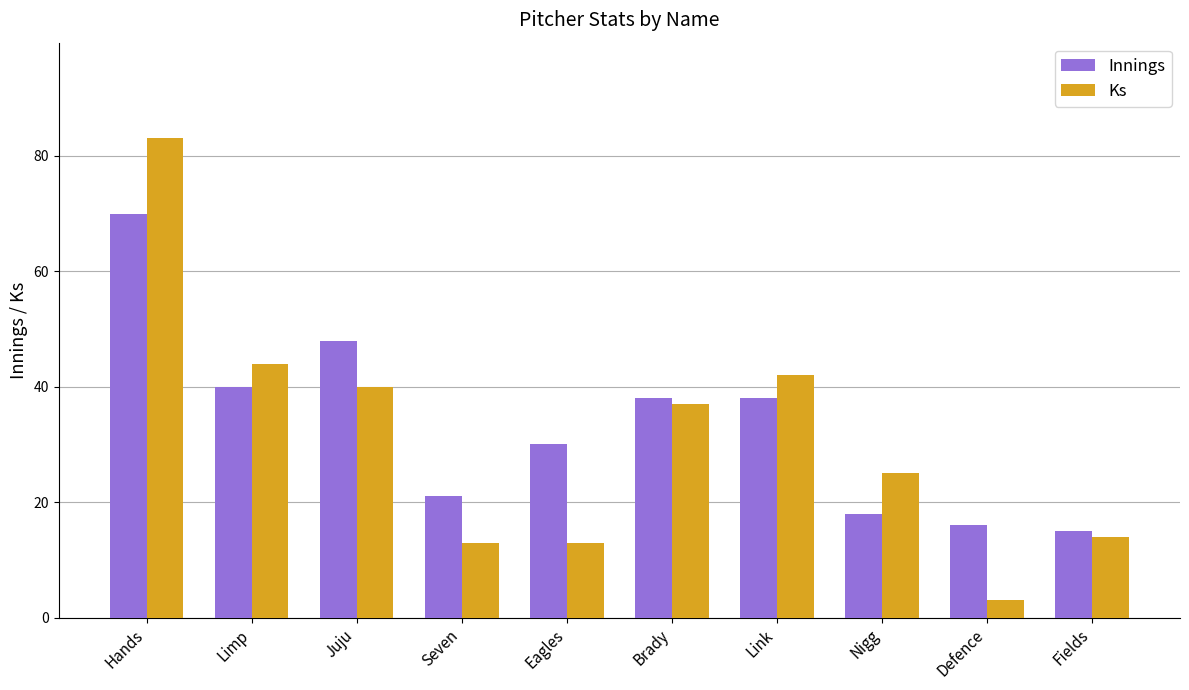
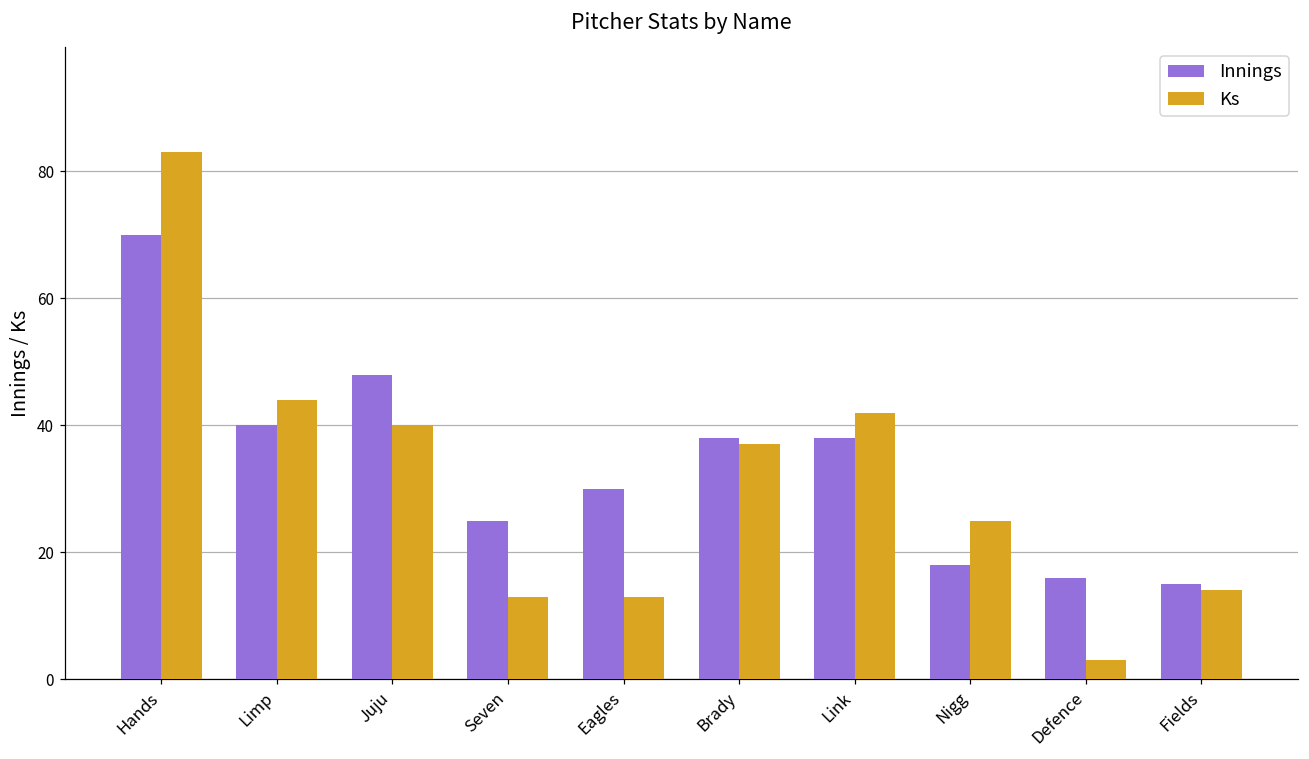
  {
    "Innings": {
      "Hands": 70,
      "Limp": 40,
      "Juju": 48,
-     "Seven": 21,
+     "Seven": 25,
      "Eagles": 30,
      "Brady": 38,
      "Link": 38,
      "Nigg": 18,
      "Defence": 16,
      "Fields": 15
    },
    "Ks": {
      "Hands": 83,
      "Limp": 44,
      "Juju": 40,
      "Seven": 13,
      "Eagles": 13,
      "Brady": 37,
      "Link": 42,
      "Nigg": 25,
      "Defence": 3,
      "Fields": 14
    }
  }
